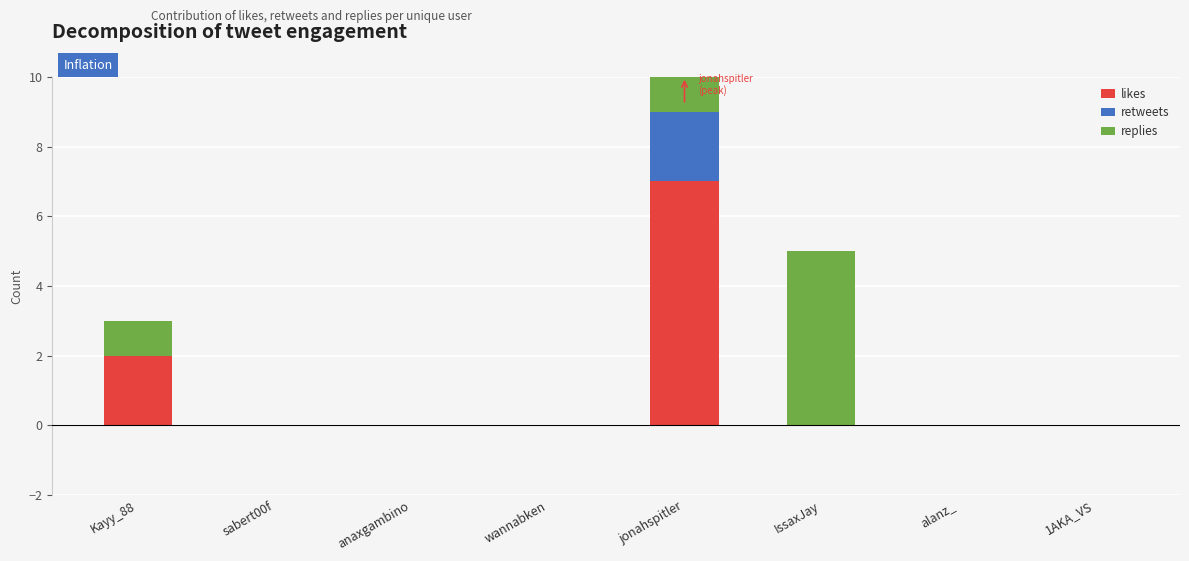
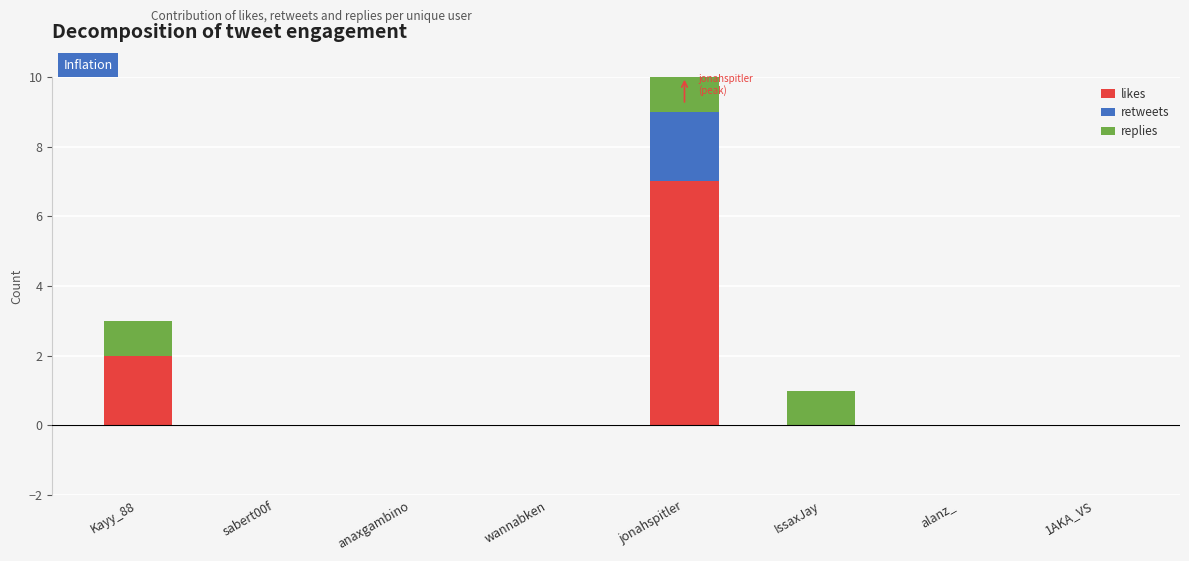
  {
    "likes": {
      "Kayy_88": 2,
      "sabert00f": 0,
      "anaxgambino": 0,
      "wannabken": 0,
      "jonahspitler": 7,
      "IssaxJay": 0,
      "alanz_": 0,
      "1AKA_VS": 0
    },
    "retweets": {
      "Kayy_88": 0,
      "sabert00f": 0,
      "anaxgambino": 0,
      "wannabken": 0,
      "jonahspitler": 2,
      "IssaxJay": 0,
      "alanz_": 0,
      "1AKA_VS": 0
    },
    "replies": {
      "Kayy_88": 1,
      "sabert00f": 0,
      "anaxgambino": 0,
      "wannabken": 0,
      "jonahspitler": 1,
-     "IssaxJay": 5,
+     "IssaxJay": 1,
      "alanz_": 0,
      "1AKA_VS": 0
    }
  }
